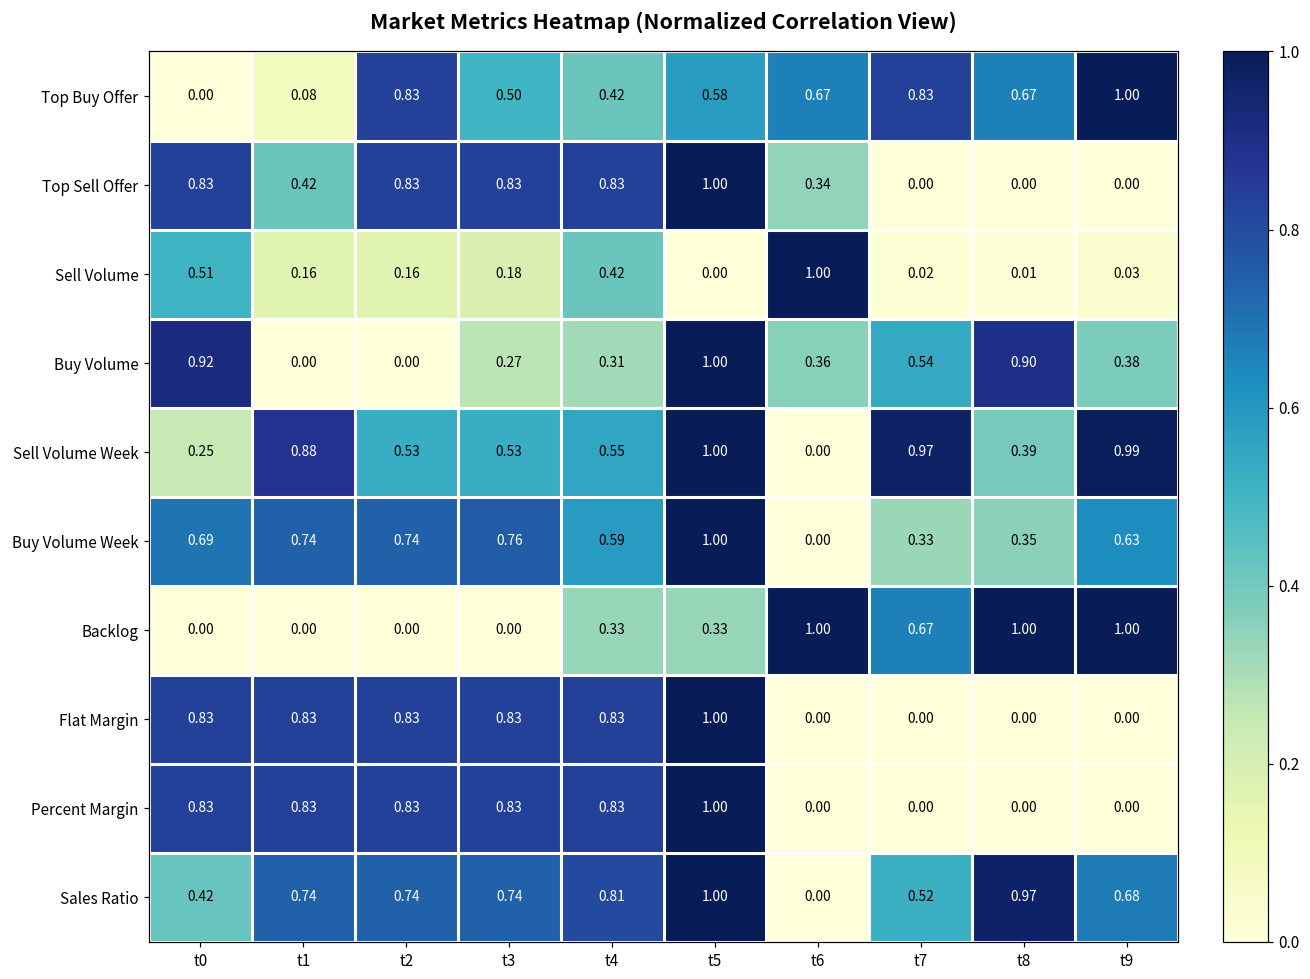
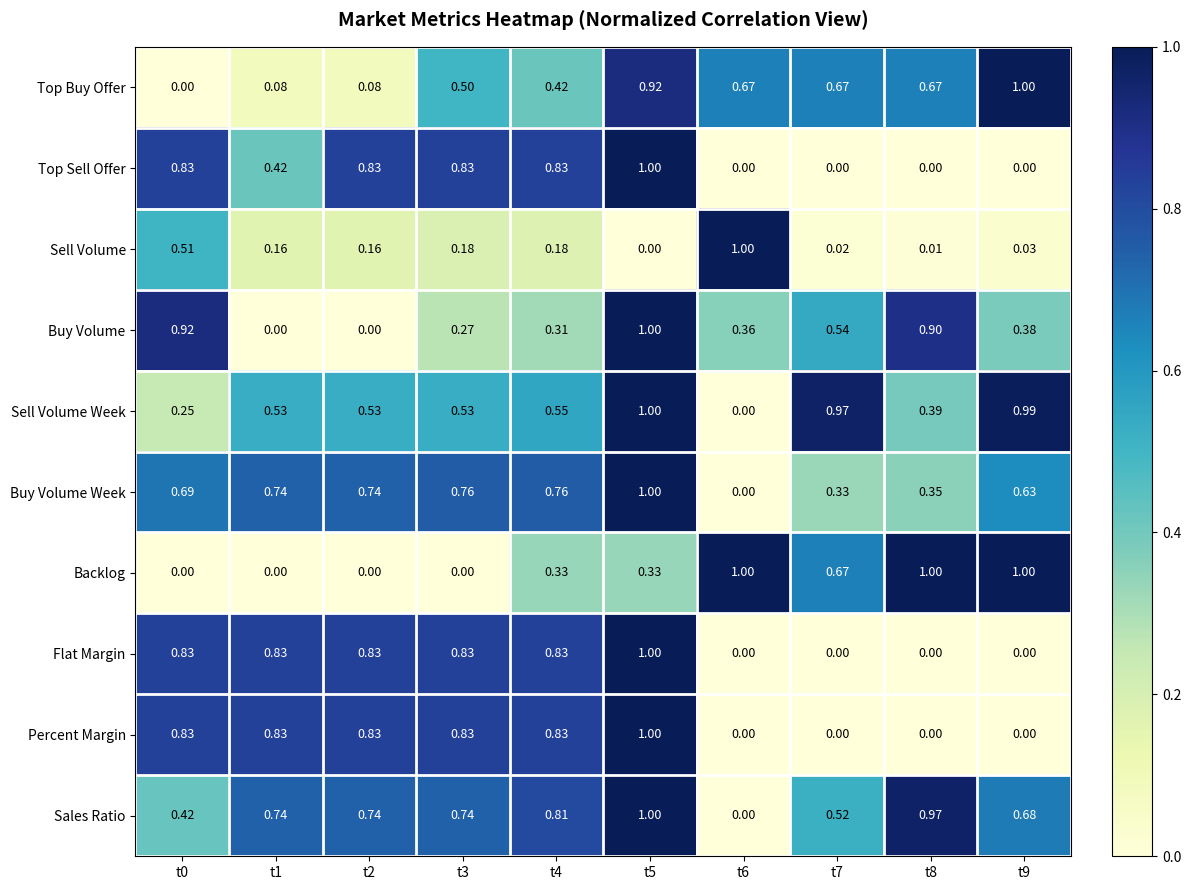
  {
    "Top Buy Offer": {
      "t0": 0.00,
      "t1": 0.08,
-     "t2": 0.83,
+     "t2": 0.08,
      "t3": 0.50,
      "t4": 0.42,
-     "t5": 0.58,
+     "t5": 0.92,
      "t6": 0.67,
-     "t7": 0.83,
+     "t7": 0.67,
      "t8": 0.67,
      "t9": 1.00
    },
    "Top Sell Offer": {
      "t0": 0.83,
      "t1": 0.42,
      "t2": 0.83,
      "t3": 0.83,
      "t4": 0.83,
      "t5": 1.00,
-     "t6": 0.34,
+     "t6": 0.00,
      "t7": 0.00,
      "t8": 0.00,
      "t9": 0.00
    },
    "Sell Volume": {
      "t0": 0.51,
      "t1": 0.16,
      "t2": 0.16,
      "t3": 0.18,
-     "t4": 0.42,
+     "t4": 0.18,
      "t5": 0.00,
      "t6": 1.00,
      "t7": 0.02,
      "t8": 0.01,
      "t9": 0.03
    },
    "Buy Volume": {
      "t0": 0.92,
      "t1": 0.00,
      "t2": 0.00,
      "t3": 0.27,
      "t4": 0.31,
      "t5": 1.00,
      "t6": 0.36,
      "t7": 0.54,
      "t8": 0.90,
      "t9": 0.38
    },
    "Sell Volume Week": {
      "t0": 0.25,
-     "t1": 0.88,
+     "t1": 0.53,
      "t2": 0.53,
      "t3": 0.53,
      "t4": 0.55,
      "t5": 1.00,
      "t6": 0.00,
      "t7": 0.97,
      "t8": 0.39,
      "t9": 0.99
    },
    "Buy Volume Week": {
      "t0": 0.69,
      "t1": 0.74,
      "t2": 0.74,
      "t3": 0.76,
-     "t4": 0.59,
+     "t4": 0.76,
      "t5": 1.00,
      "t6": 0.00,
      "t7": 0.33,
      "t8": 0.35,
      "t9": 0.63
    },
    "Backlog": {
      "t0": 0.00,
      "t1": 0.00,
      "t2": 0.00,
      "t3": 0.00,
      "t4": 0.33,
      "t5": 0.33,
      "t6": 1.00,
      "t7": 0.67,
      "t8": 1.00,
      "t9": 1.00
    },
    "Flat Margin": {
      "t0": 0.83,
      "t1": 0.83,
      "t2": 0.83,
      "t3": 0.83,
      "t4": 0.83,
      "t5": 1.00,
      "t6": 0.00,
      "t7": 0.00,
      "t8": 0.00,
      "t9": 0.00
    },
    "Percent Margin": {
      "t0": 0.83,
      "t1": 0.83,
      "t2": 0.83,
      "t3": 0.83,
      "t4": 0.83,
      "t5": 1.00,
      "t6": 0.00,
      "t7": 0.00,
      "t8": 0.00,
      "t9": 0.00
    },
    "Sales Ratio": {
      "t0": 0.42,
      "t1": 0.74,
      "t2": 0.74,
      "t3": 0.74,
      "t4": 0.81,
      "t5": 1.00,
      "t6": 0.00,
      "t7": 0.52,
      "t8": 0.97,
      "t9": 0.68
    }
  }
